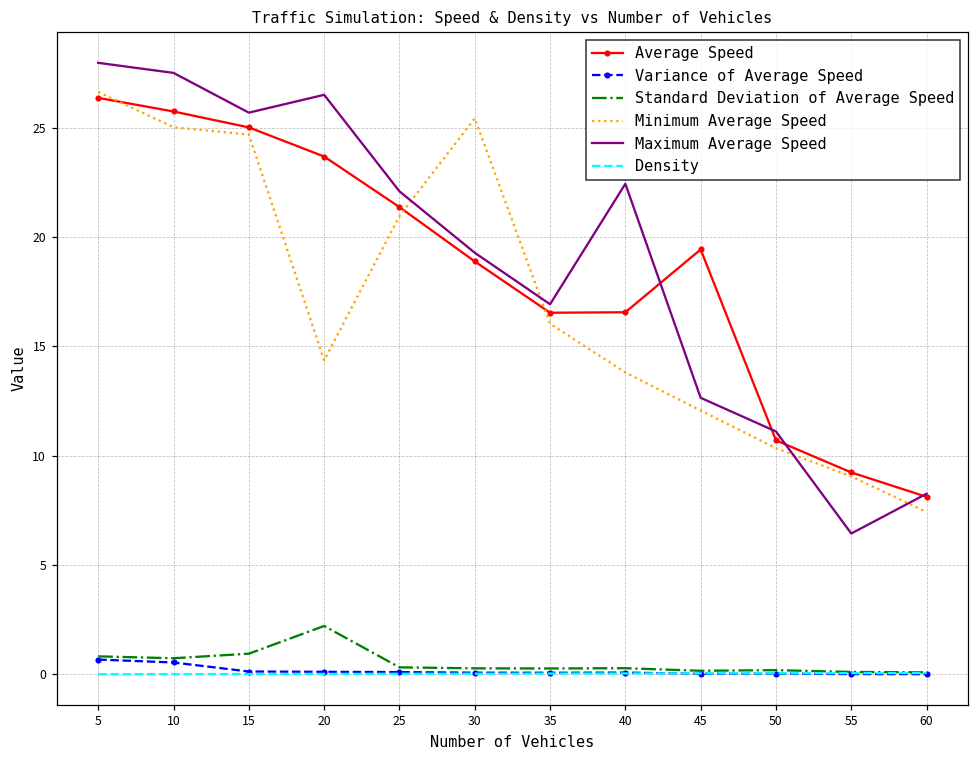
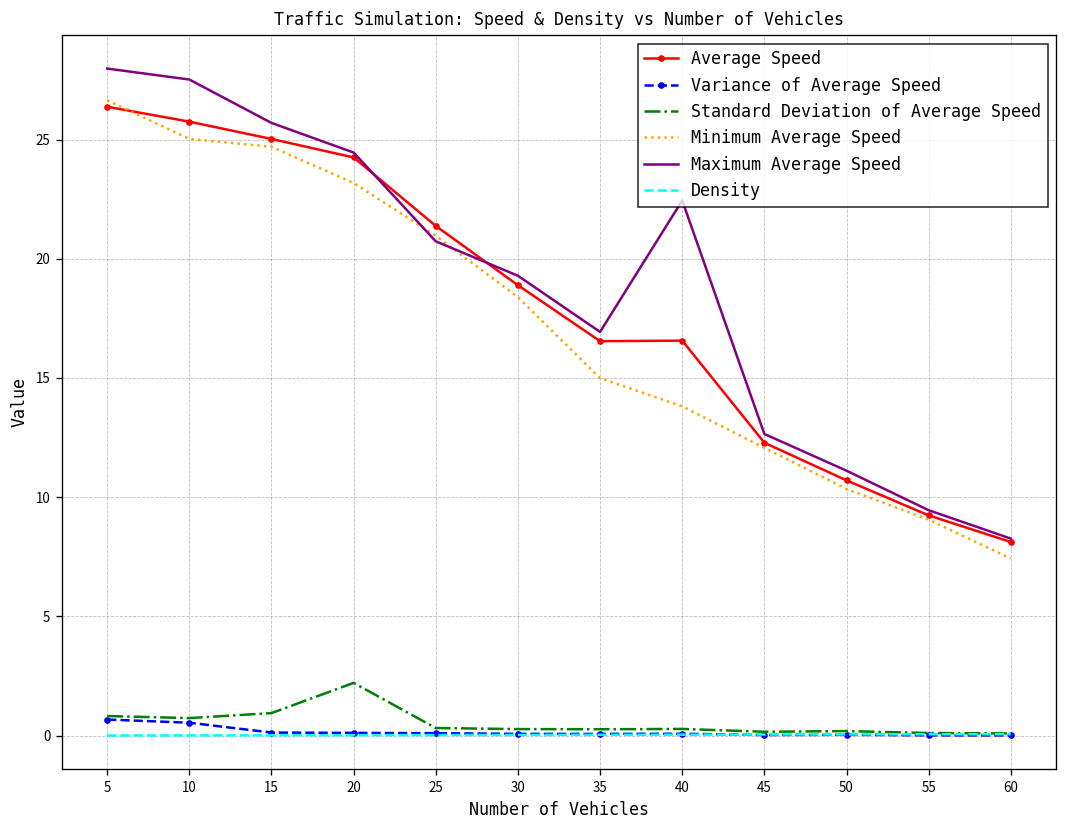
  {
    "Average Speed": {
      "5": 26.4,
      "10": 25.7,
      "15": 25.0,
-     "20": 23.7,
+     "20": 24.2,
      "25": 21.4,
      "30": 18.9,
      "35": 16.5,
      "40": 16.6,
-     "45": 19.4,
+     "45": 12.3,
      "50": 10.7,
      "55": 9.2,
      "60": 8.1
    },
    "Variance of Average Speed": {
      "5": 0.7,
      "10": 0.5
    },
    "Standard Deviation of Average Speed": {
      "5": 0.8,
      "10": 0.7,
      "15": 0.9,
      "20": 2.2,
      "25": 0.3,
      "30": 0.3,
      "35": 0.3,
      "40": 0.3,
      "50": 0.2
    },
    "Minimum Average Speed": {
      "5": 26.6,
      "10": 25.0,
      "15": 24.7,
-     "20": 14.4,
+     "20": 23.2,
      "25": 21.0,
-     "30": 25.4,
-     "35": 16.0,
+     "30": 18.4,
+     "35": 15.0,
      "40": 13.8,
      "45": 12.1,
      "50": 10.3,
      "55": 9.1,
      "60": 7.4
    },
    "Maximum Average Speed": {
      "5": 28.0,
      "10": 27.5,
      "15": 25.7,
-     "20": 26.5,
-     "25": 22.1,
+     "20": 24.5,
+     "25": 20.7,
      "30": 19.3,
      "35": 16.9,
      "40": 22.4,
      "45": 12.7,
      "50": 11.1,
-     "55": 6.4,
+     "55": 9.5,
      "60": 8.3
    },
    "Density": {
      "5": 0.0,
      "10": 0.0
    }
  }
